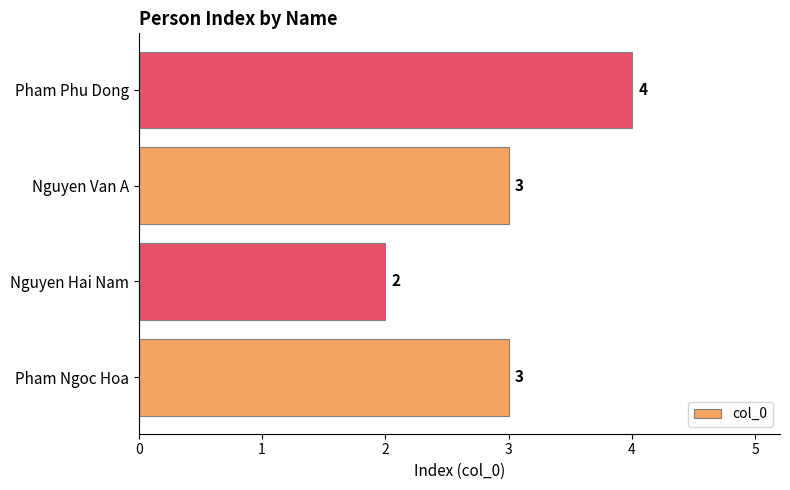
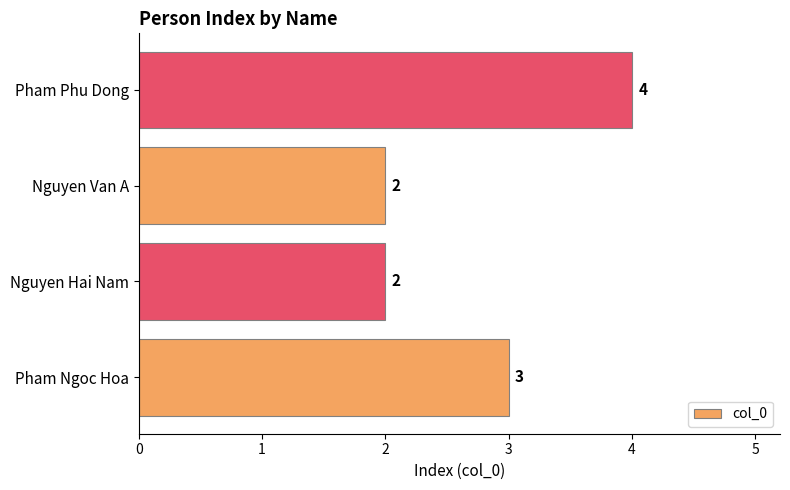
  {
    "Pham Phu Dong": 4,
-   "Nguyen Van A": 3,
+   "Nguyen Van A": 2,
    "Nguyen Hai Nam": 2,
    "Pham Ngoc Hoa": 3
  }
